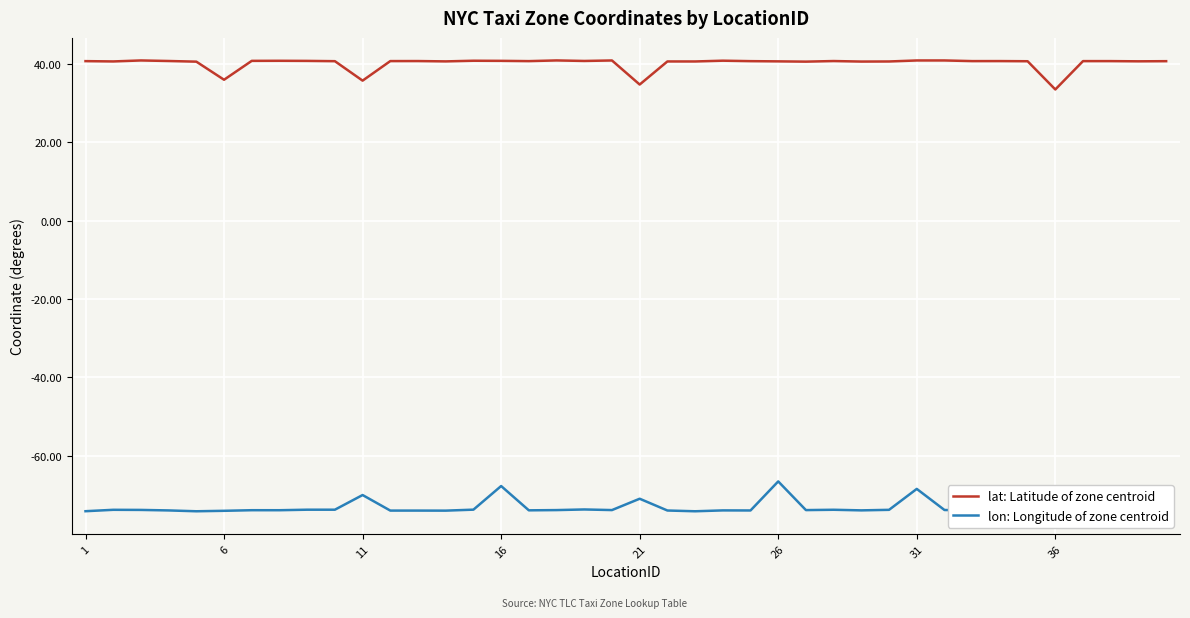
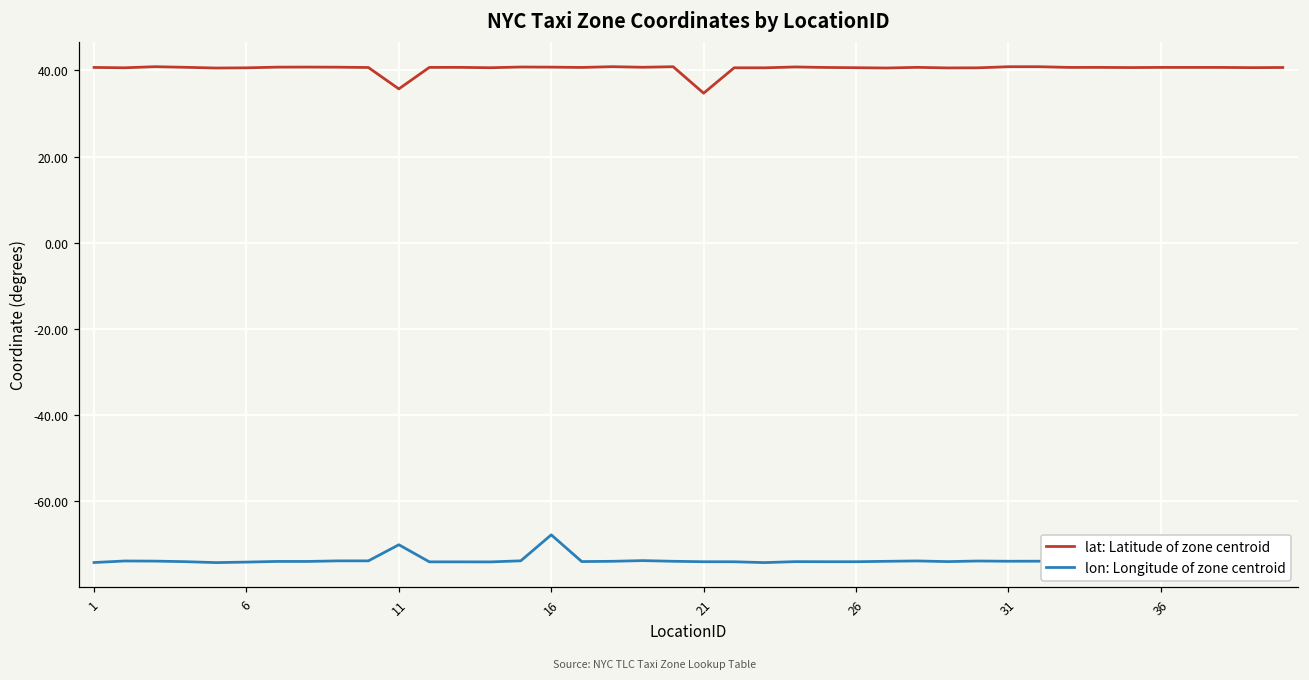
  {
    "lat: Latitude of zone centroid": {
      "1": 41,
-     "6": 36,
+     "6": 41,
      "11": 36,
      "16": 41,
      "21": 35,
      "26": 41,
      "31": 41,
-     "36": 33
+     "36": 41
    },
    "lon: Longitude of zone centroid": {
      "1": -74,
      "6": -74,
      "11": -70,
      "16": -68,
-     "21": -71,
-     "26": -67,
-     "31": -68
+     "21": -74,
+     "26": -74,
+     "31": -74
    }
  }
